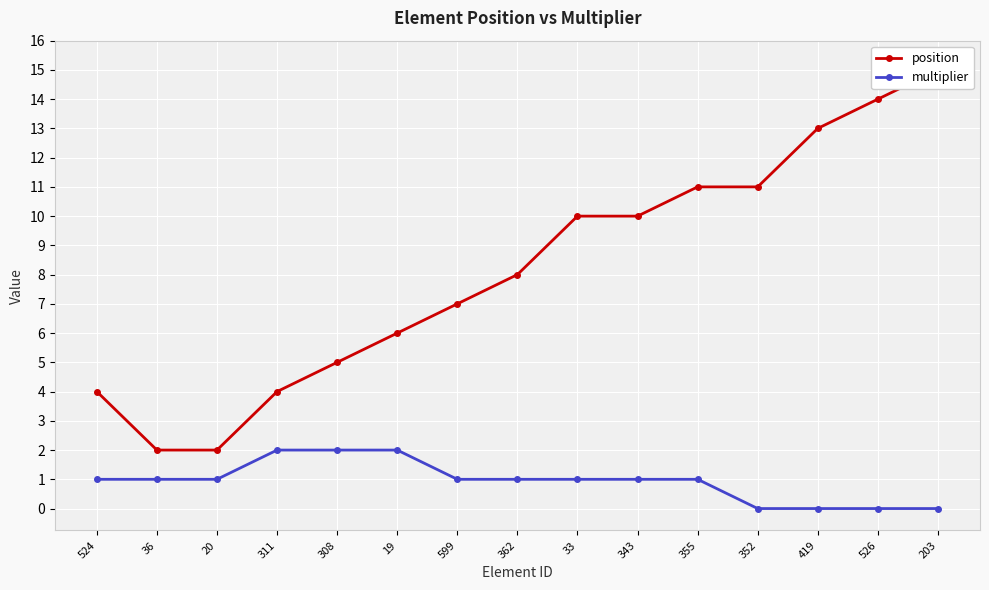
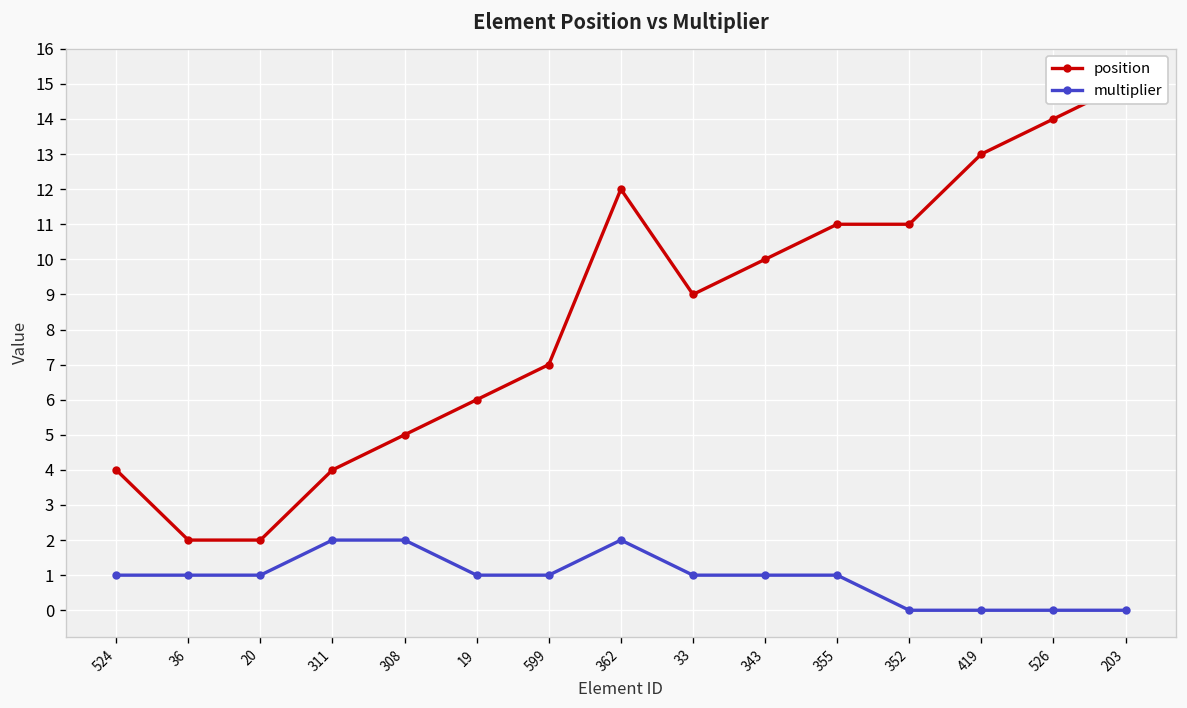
  {
    "position": {
      "524": 4,
      "36": 2,
      "20": 2,
      "311": 4,
      "308": 5,
      "19": 6,
      "599": 7,
-     "362": 8,
-     "33": 10,
+     "362": 12,
+     "33": 9,
      "343": 10,
      "355": 11,
      "352": 11,
      "419": 13,
      "526": 14
    },
    "multiplier": {
      "524": 1,
      "36": 1,
      "20": 1,
      "311": 2,
      "308": 2,
-     "19": 2,
+     "19": 1,
      "599": 1,
-     "362": 1,
+     "362": 2,
      "33": 1,
      "343": 1,
      "355": 1,
      "352": 0,
      "419": 0,
      "526": 0,
      "203": 0
    }
  }
